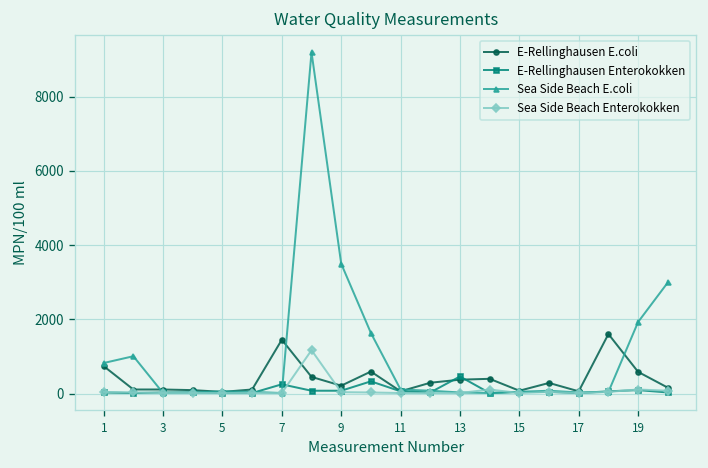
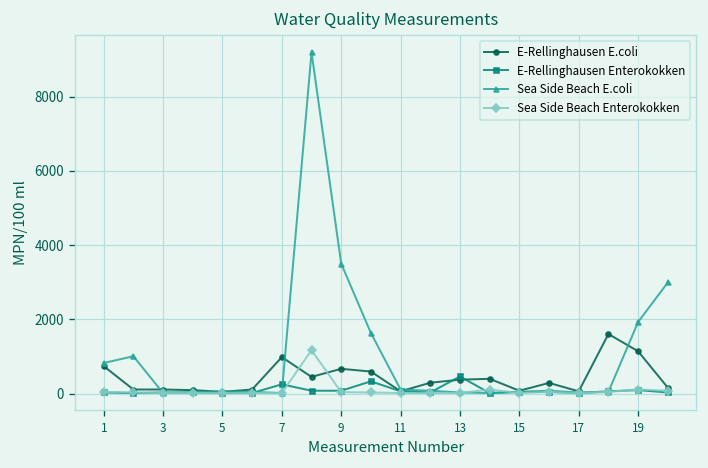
  {
    "E-Rellinghausen E.coli": {
      "1": 700,
-     "7": 1500,
-     "9": 200,
+     "7": 1000,
+     "9": 700,
      "13": 400,
-     "19": 600
+     "19": 1100
    }
  }
